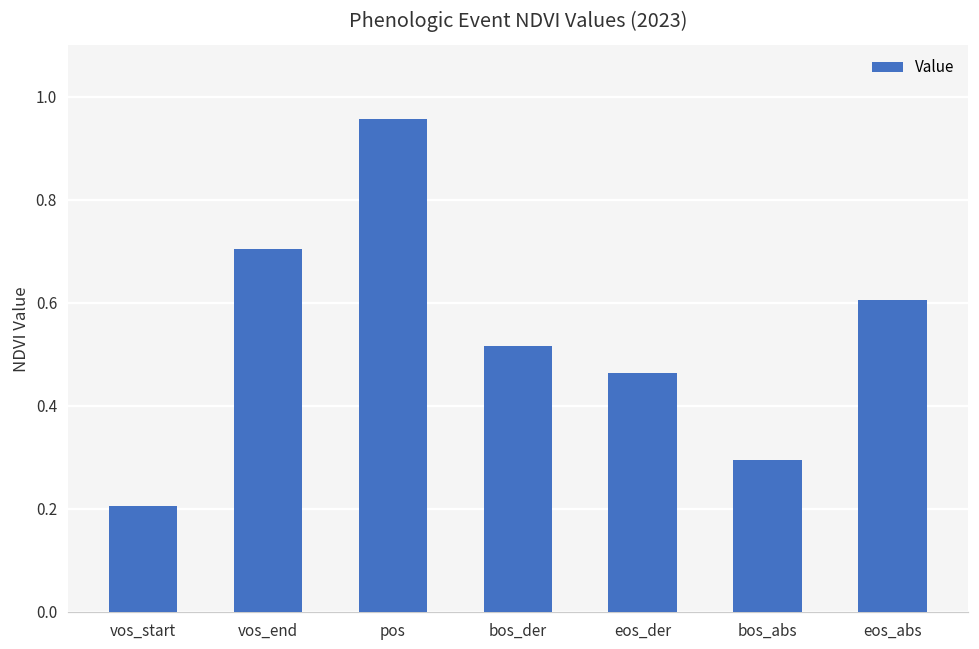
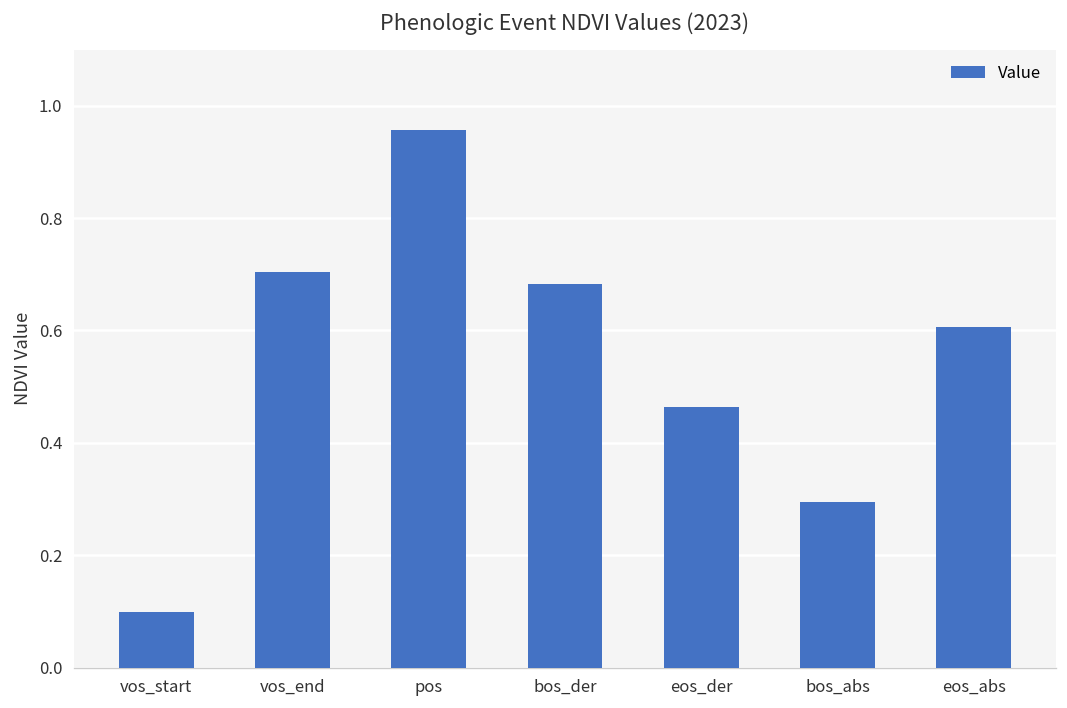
  {
-   "vos_start": 0.21,
+   "vos_start": 0.10,
    "vos_end": 0.70,
    "pos": 0.96,
-   "bos_der": 0.52,
+   "bos_der": 0.68,
    "eos_der": 0.46,
    "bos_abs": 0.29,
    "eos_abs": 0.61
  }
